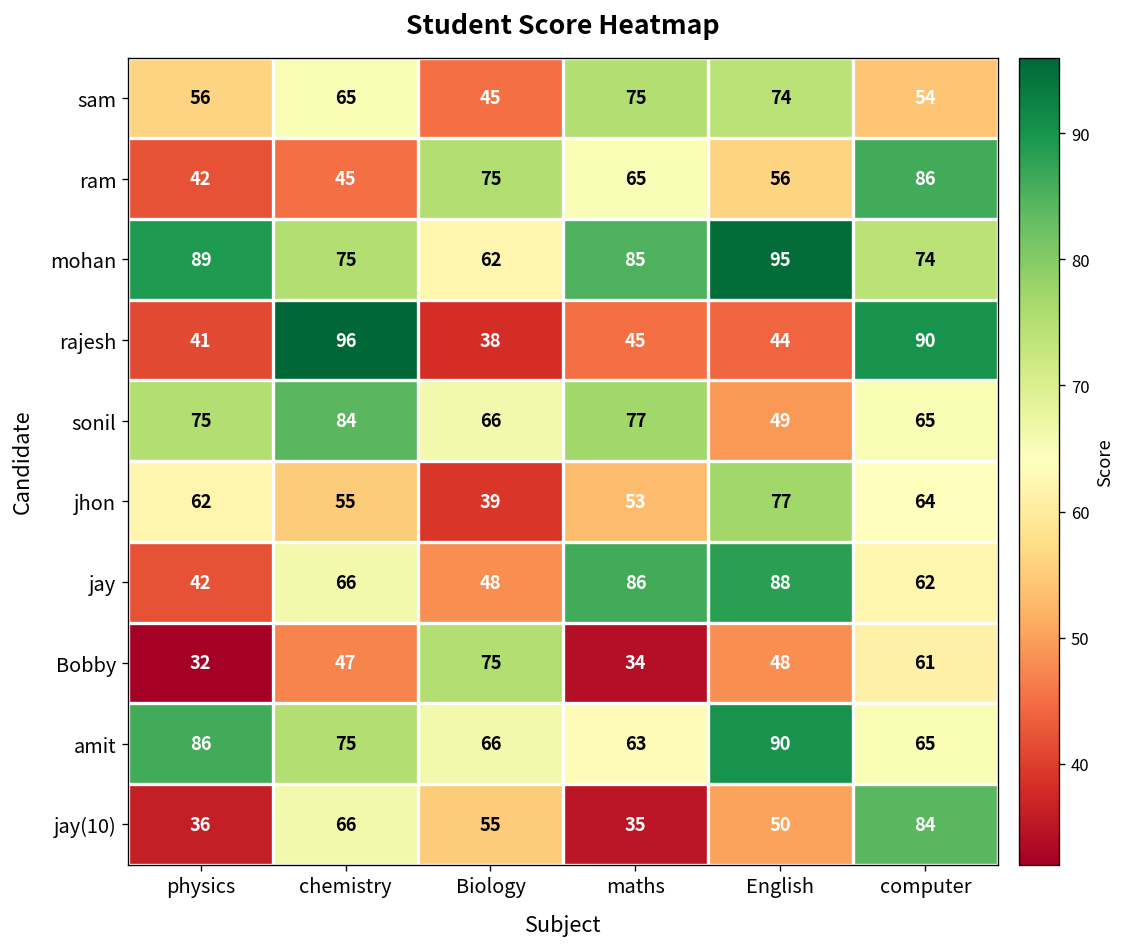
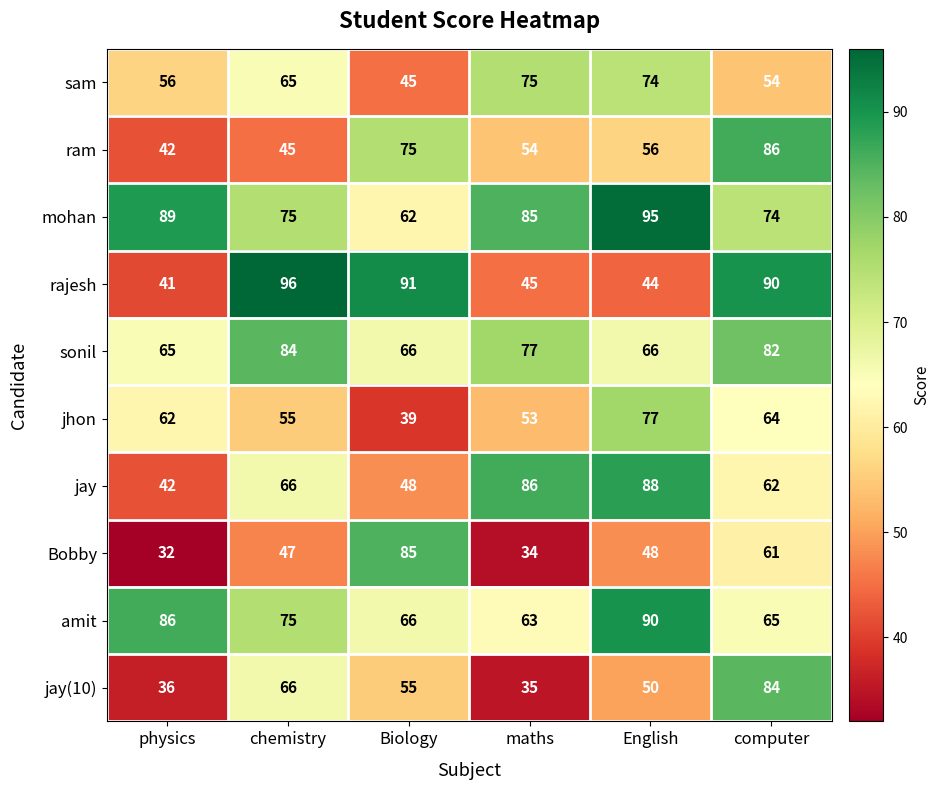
  {
    "sam": {
      "physics": 56,
      "chemistry": 65,
      "Biology": 45,
      "maths": 75,
      "English": 74,
      "computer": 54
    },
    "ram": {
      "physics": 42,
      "chemistry": 45,
      "Biology": 75,
-     "maths": 65,
+     "maths": 54,
      "English": 56,
      "computer": 86
    },
    "mohan": {
      "physics": 89,
      "chemistry": 75,
      "Biology": 62,
      "maths": 85,
      "English": 95,
      "computer": 74
    },
    "rajesh": {
      "physics": 41,
      "chemistry": 96,
-     "Biology": 38,
+     "Biology": 91,
      "maths": 45,
      "English": 44,
      "computer": 90
    },
    "sonil": {
-     "physics": 75,
+     "physics": 65,
      "chemistry": 84,
      "Biology": 66,
      "maths": 77,
-     "English": 49,
-     "computer": 65
+     "English": 66,
+     "computer": 82
    },
    "jhon": {
      "physics": 62,
      "chemistry": 55,
      "Biology": 39,
      "maths": 53,
      "English": 77,
      "computer": 64
    },
    "jay": {
      "physics": 42,
      "chemistry": 66,
      "Biology": 48,
      "maths": 86,
      "English": 88,
      "computer": 62
    },
    "Bobby": {
      "physics": 32,
      "chemistry": 47,
-     "Biology": 75,
+     "Biology": 85,
      "maths": 34,
      "English": 48,
      "computer": 61
    },
    "amit": {
      "physics": 86,
      "chemistry": 75,
      "Biology": 66,
      "maths": 63,
      "English": 90,
      "computer": 65
    },
    "jay(10)": {
      "physics": 36,
      "chemistry": 66,
      "Biology": 55,
      "maths": 35,
      "English": 50,
      "computer": 84
    }
  }
